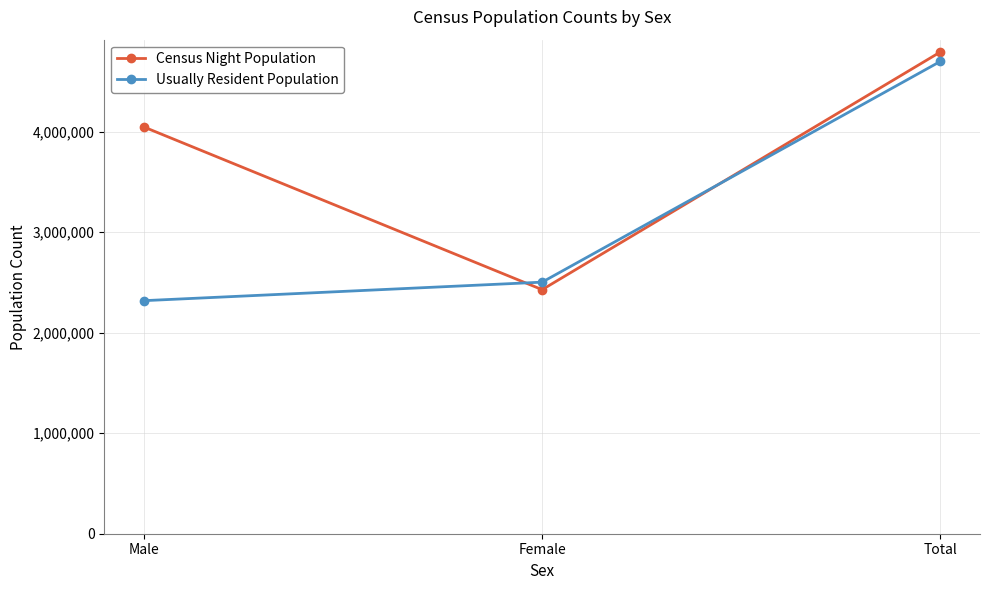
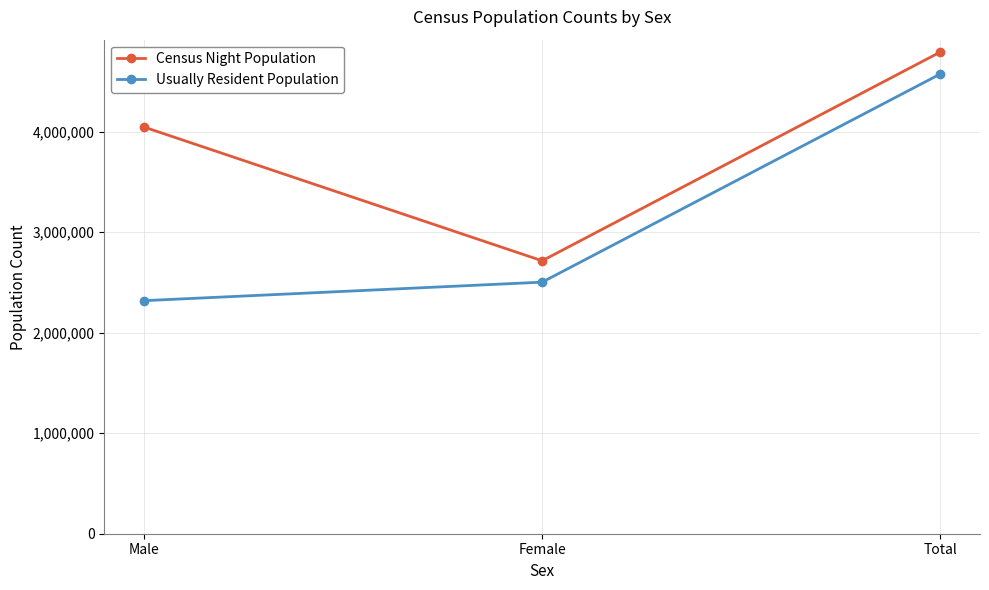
  {
    "Census Night Population": {
      "Male": "4,050,000",
-     "Female": "2,430,000",
+     "Female": "2,720,000",
      "Total": "4,790,000"
    },
    "Usually Resident Population": {
      "Male": "2,320,000",
      "Female": "2,500,000",
-     "Total": "4,700,000"
+     "Total": "4,570,000"
    }
  }
